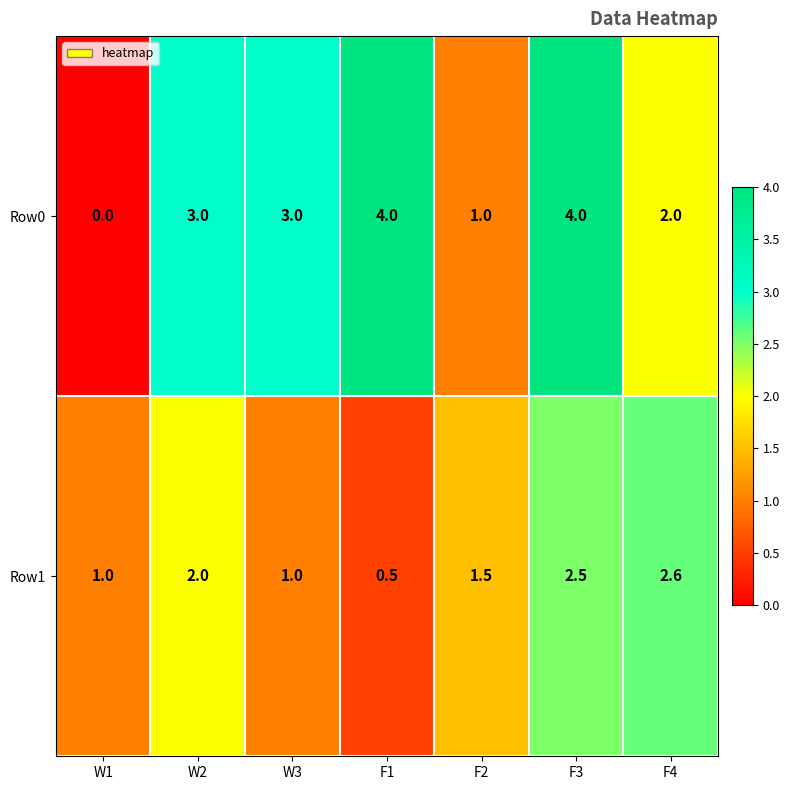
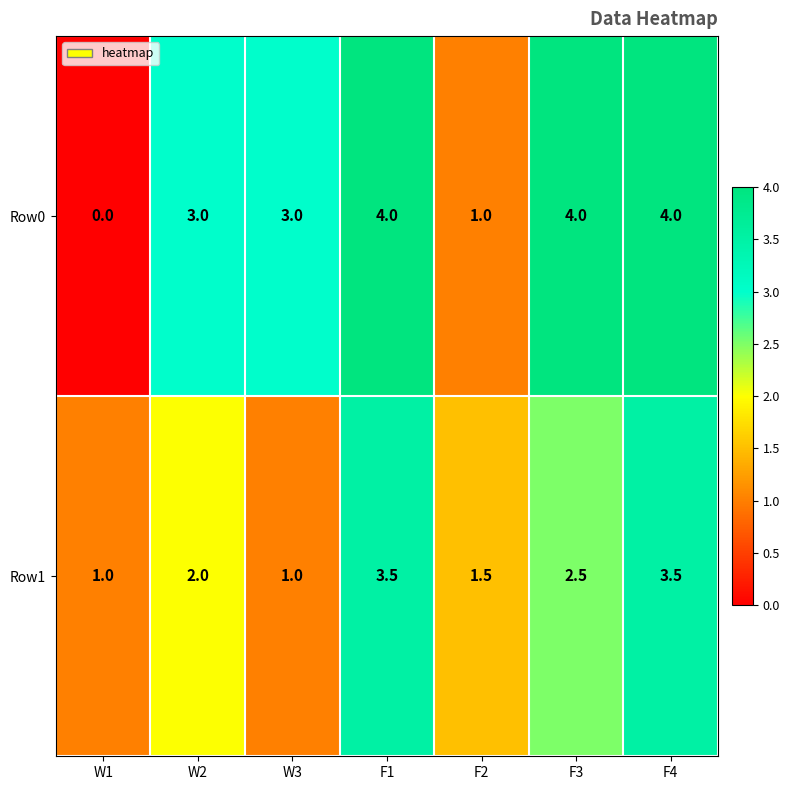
  {
    "Row0": {
      "W1": 0.0,
      "W2": 3.0,
      "W3": 3.0,
      "F1": 4.0,
      "F2": 1.0,
      "F3": 4.0,
-     "F4": 2.0
+     "F4": 4.0
    },
    "Row1": {
      "W1": 1.0,
      "W2": 2.0,
      "W3": 1.0,
-     "F1": 0.5,
+     "F1": 3.5,
      "F2": 1.5,
      "F3": 2.5,
-     "F4": 2.6
+     "F4": 3.5
    }
  }
